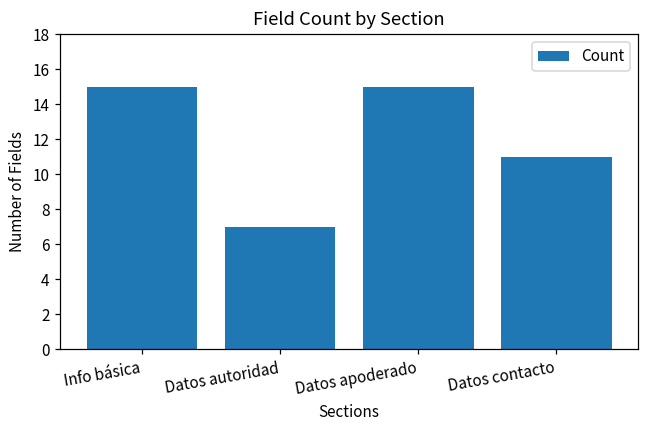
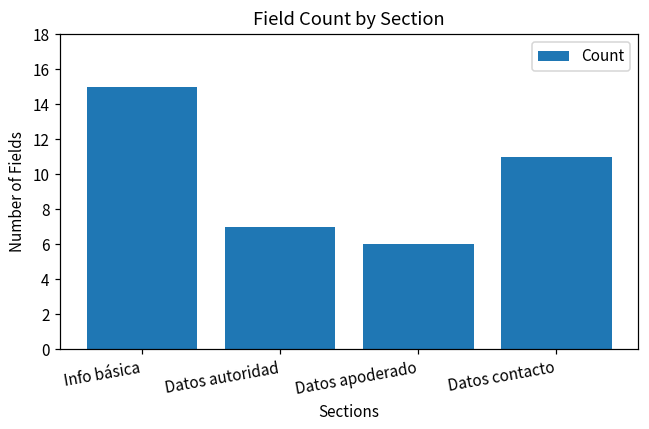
  {
    "Info básica": 15,
    "Datos autoridad": 7,
-   "Datos apoderado": 15,
+   "Datos apoderado": 6,
    "Datos contacto": 11
  }
